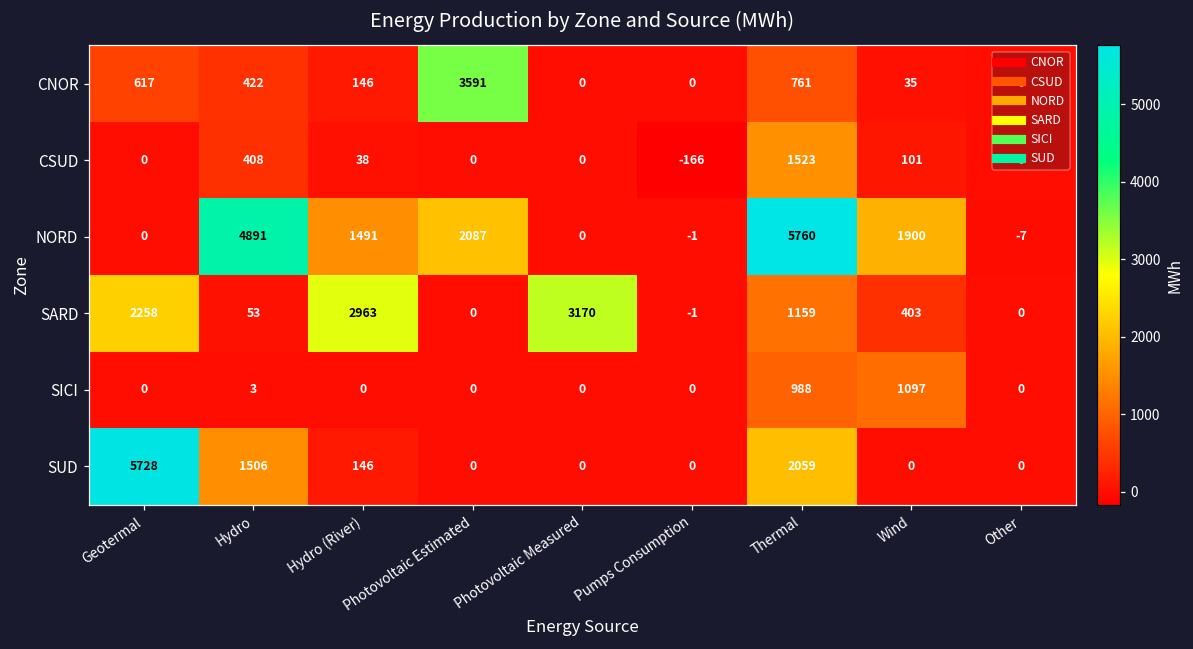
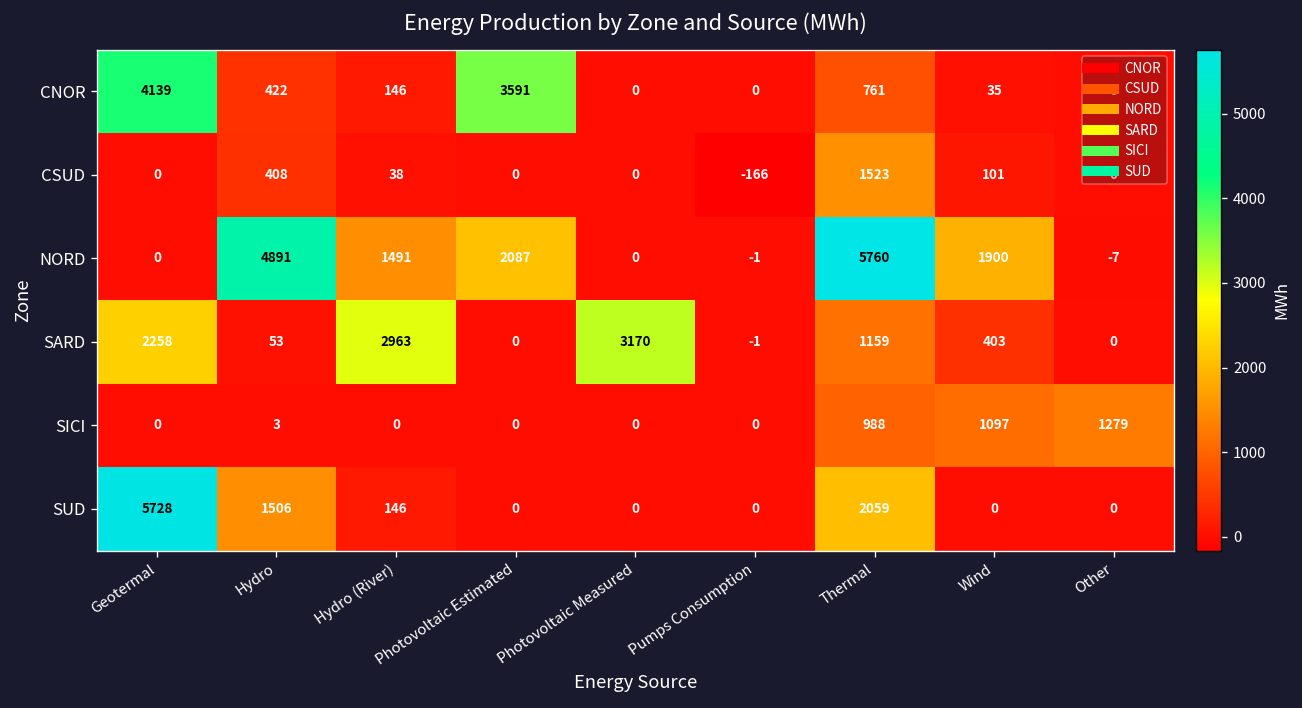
  {
    "CNOR": {
-     "Geotermal": 617,
+     "Geotermal": 4139,
      "Hydro": 422,
      "Hydro (River)": 146,
      "Photovoltaic Estimated": 3591,
      "Photovoltaic Measured": 0,
      "Pumps Consumption": 0,
      "Thermal": 761,
      "Wind": 35
    },
    "CSUD": {
      "Geotermal": 0,
      "Hydro": 408,
      "Hydro (River)": 38,
      "Photovoltaic Estimated": 0,
      "Photovoltaic Measured": 0,
      "Pumps Consumption": -166,
      "Thermal": 1523,
      "Wind": 101
    },
    "NORD": {
      "Geotermal": 0,
      "Hydro": 4891,
      "Hydro (River)": 1491,
      "Photovoltaic Estimated": 2087,
      "Photovoltaic Measured": 0,
      "Pumps Consumption": -1,
      "Thermal": 5760,
      "Wind": 1900,
      "Other": -7
    },
    "SARD": {
      "Geotermal": 2258,
      "Hydro": 53,
      "Hydro (River)": 2963,
      "Photovoltaic Estimated": 0,
      "Photovoltaic Measured": 3170,
      "Pumps Consumption": -1,
      "Thermal": 1159,
      "Wind": 403,
      "Other": 0
    },
    "SICI": {
      "Geotermal": 0,
      "Hydro": 3,
      "Hydro (River)": 0,
      "Photovoltaic Estimated": 0,
      "Photovoltaic Measured": 0,
      "Pumps Consumption": 0,
      "Thermal": 988,
      "Wind": 1097,
-     "Other": 0
+     "Other": 1279
    },
    "SUD": {
      "Geotermal": 5728,
      "Hydro": 1506,
      "Hydro (River)": 146,
      "Photovoltaic Estimated": 0,
      "Photovoltaic Measured": 0,
      "Pumps Consumption": 0,
      "Thermal": 2059,
      "Wind": 0,
      "Other": 0
    }
  }
